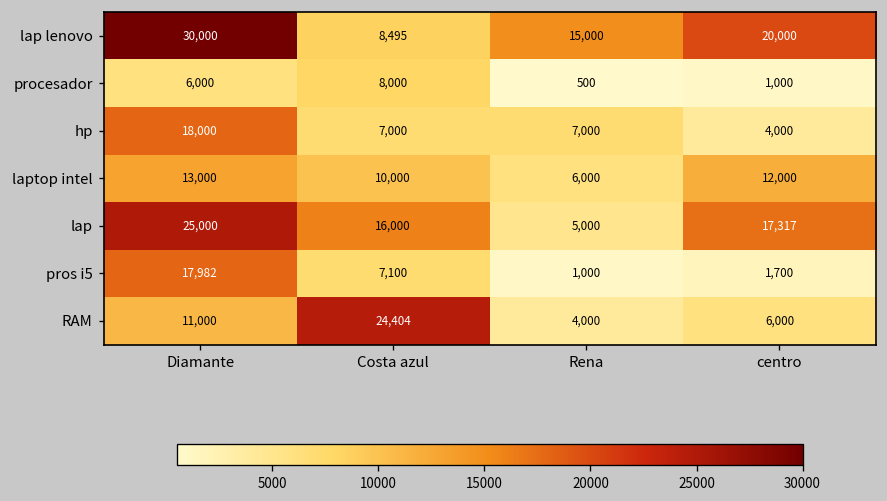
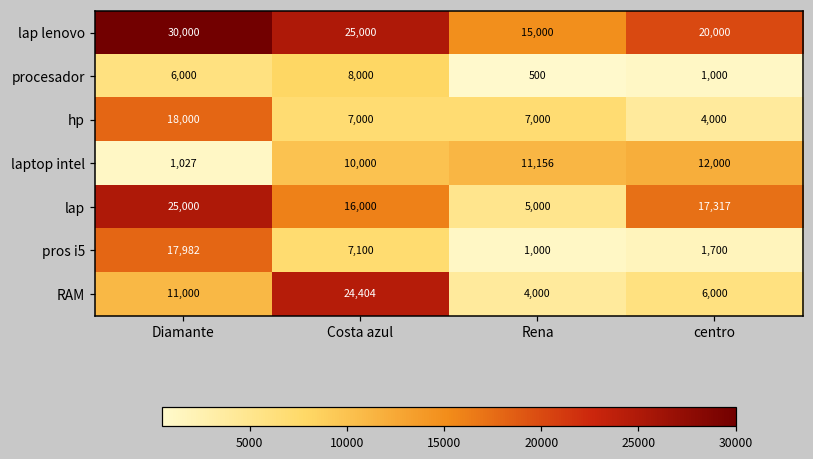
  {
    "lap lenovo": {
      "Diamante": "30,000",
-     "Costa azul": "8,495",
+     "Costa azul": "25,000",
      "Rena": "15,000",
      "centro": "20,000"
    },
    "procesador": {
      "Diamante": "6,000",
      "Costa azul": "8,000",
      "Rena": "500",
      "centro": "1,000"
    },
    "hp": {
      "Diamante": "18,000",
      "Costa azul": "7,000",
      "Rena": "7,000",
      "centro": "4,000"
    },
    "laptop intel": {
-     "Diamante": "13,000",
+     "Diamante": "1,027",
      "Costa azul": "10,000",
-     "Rena": "6,000",
+     "Rena": "11,156",
      "centro": "12,000"
    },
    "lap": {
      "Diamante": "25,000",
      "Costa azul": "16,000",
      "Rena": "5,000",
      "centro": "17,317"
    },
    "pros i5": {
      "Diamante": "17,982",
      "Costa azul": "7,100",
      "Rena": "1,000",
      "centro": "1,700"
    },
    "RAM": {
      "Diamante": "11,000",
      "Costa azul": "24,404",
      "Rena": "4,000",
      "centro": "6,000"
    }
  }
